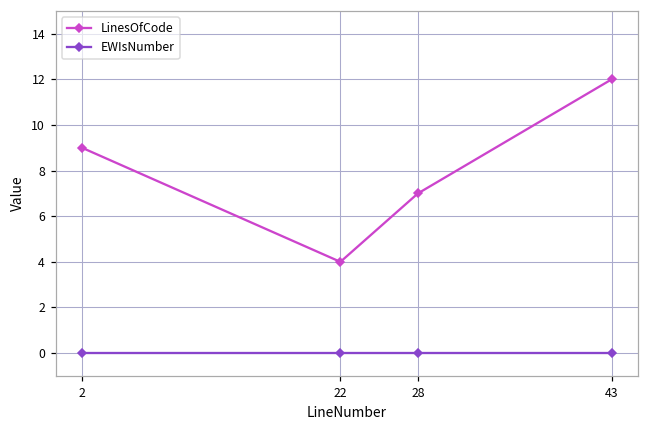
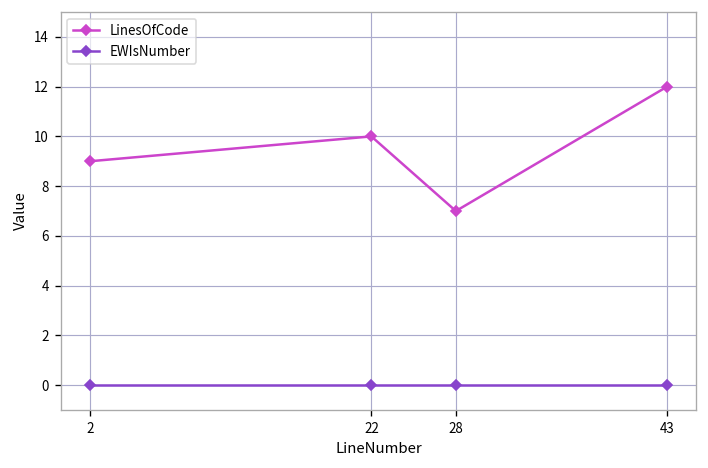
  {
    "LinesOfCode": {
      "2": 9,
-     "22": 4,
+     "22": 10,
      "28": 7,
      "43": 12
    },
    "EWIsNumber": {
      "2": 0,
      "22": 0,
      "28": 0,
      "43": 0
    }
  }
